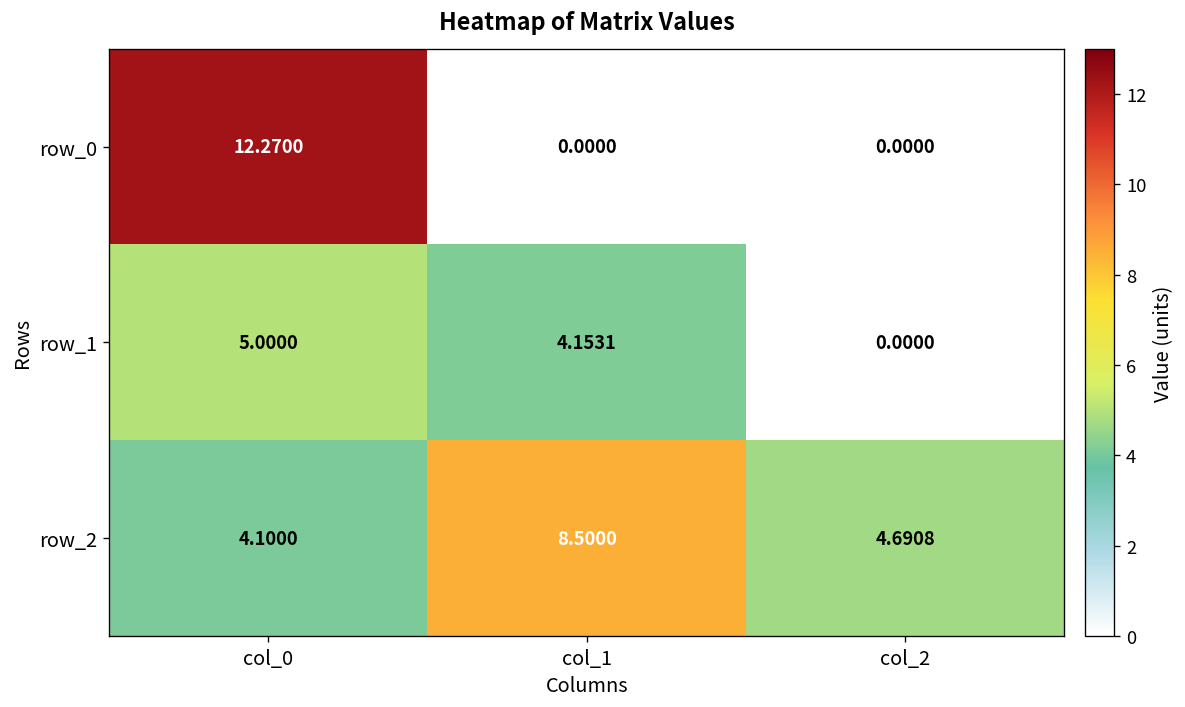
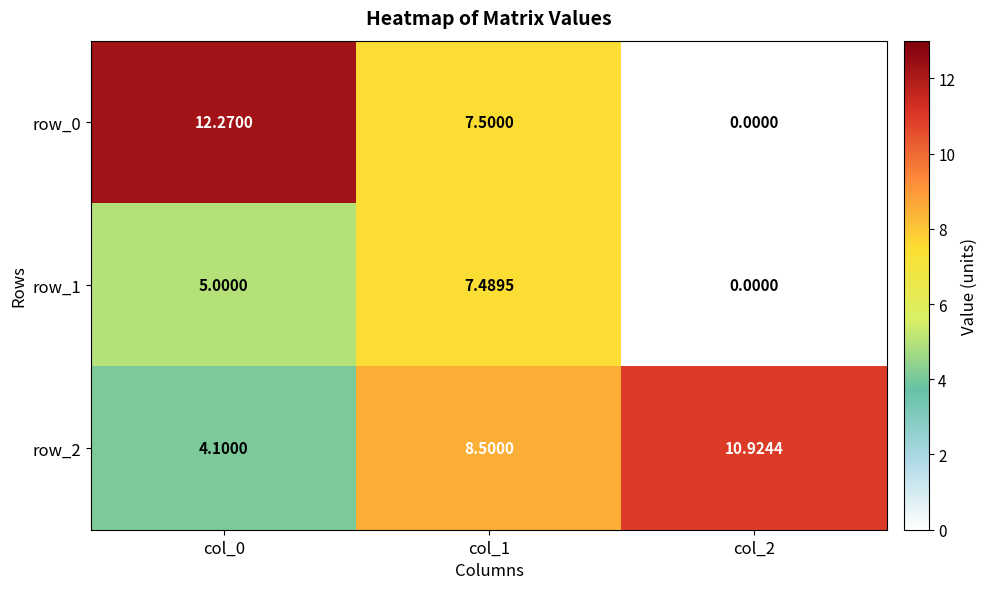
  {
    "row_0": {
      "col_0": 12.2700,
-     "col_1": 0.0000,
+     "col_1": 7.5000,
      "col_2": 0.0000
    },
    "row_1": {
      "col_0": 5.0000,
-     "col_1": 4.1531,
+     "col_1": 7.4895,
      "col_2": 0.0000
    },
    "row_2": {
      "col_0": 4.1000,
      "col_1": 8.5000,
-     "col_2": 4.6908
+     "col_2": 10.9244
    }
  }
